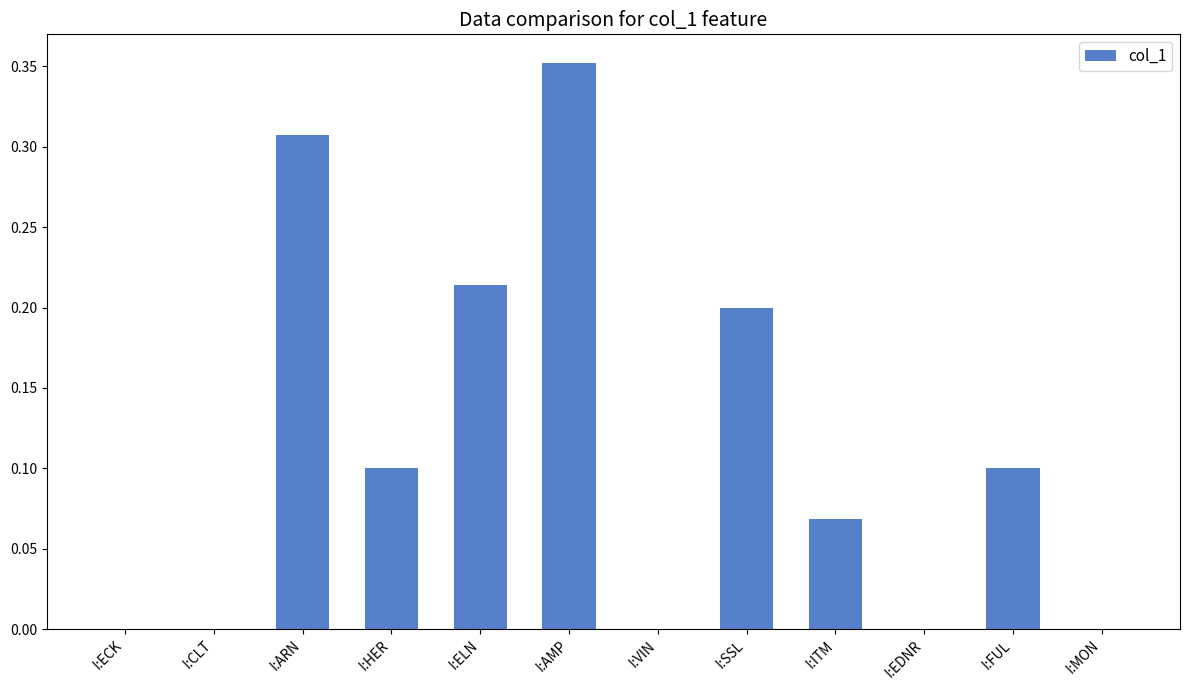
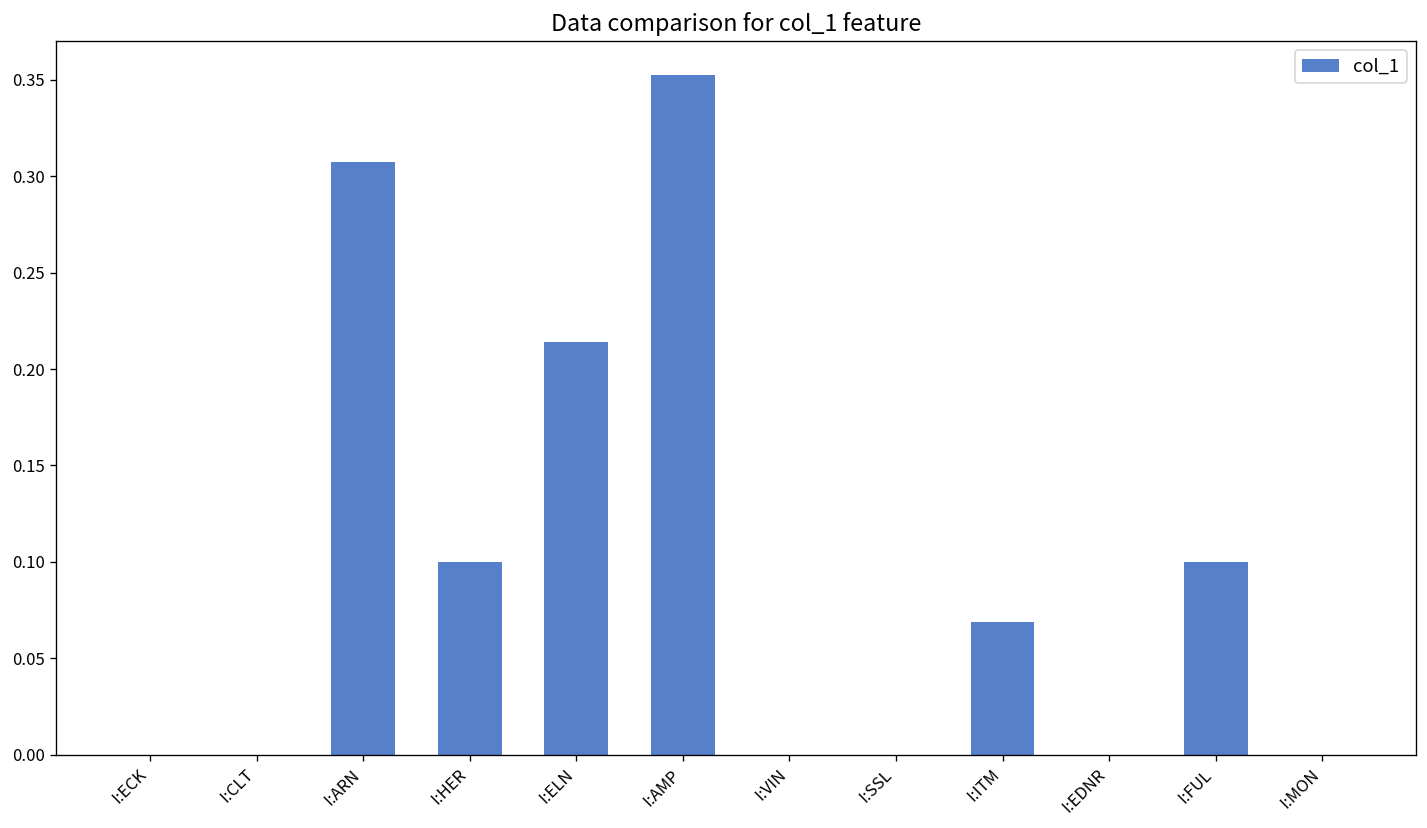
  {
    "I:ECK": 0.0,
    "I:CLT": 0.0,
    "I:ARN": 0.308,
    "I:HER": 0.1,
    "I:ELN": 0.214,
    "I:AMP": 0.352,
    "I:VIN": 0.0,
-   "I:SSL": 0.2,
+   "I:SSL": 0.0,
    "I:ITM": 0.069,
    "I:EDNR": 0.0,
    "I:FUL": 0.1,
    "I:MON": 0.0
  }
